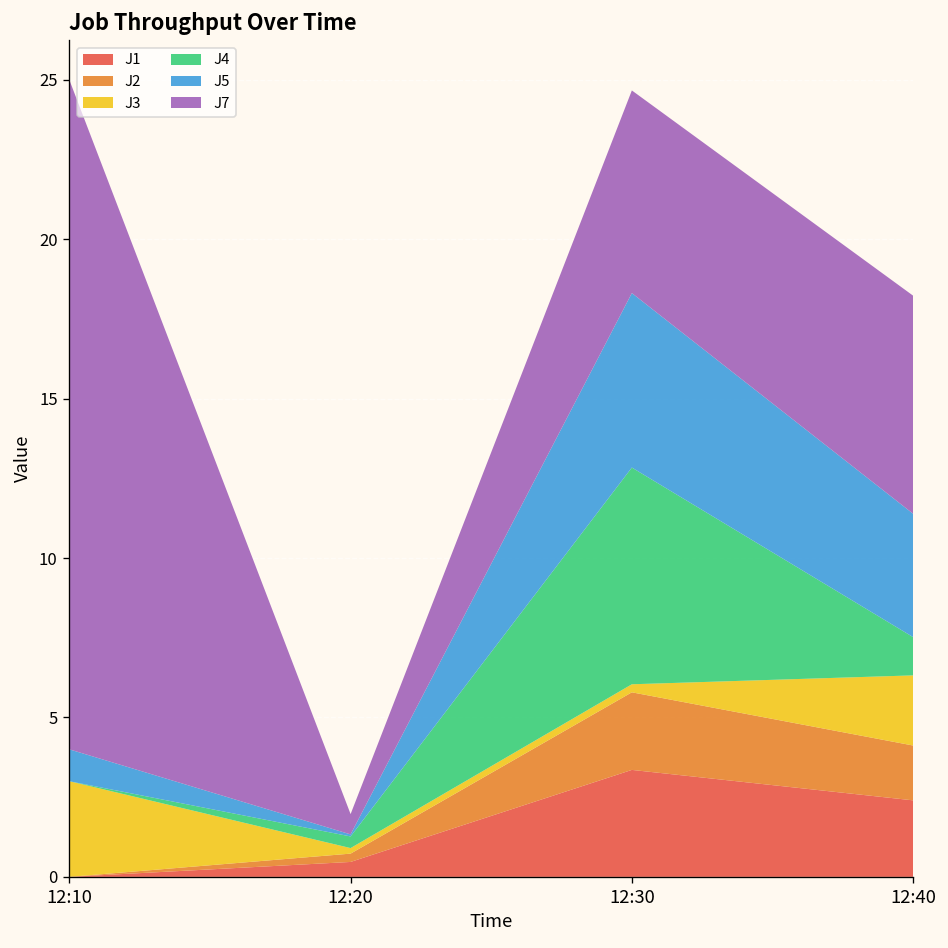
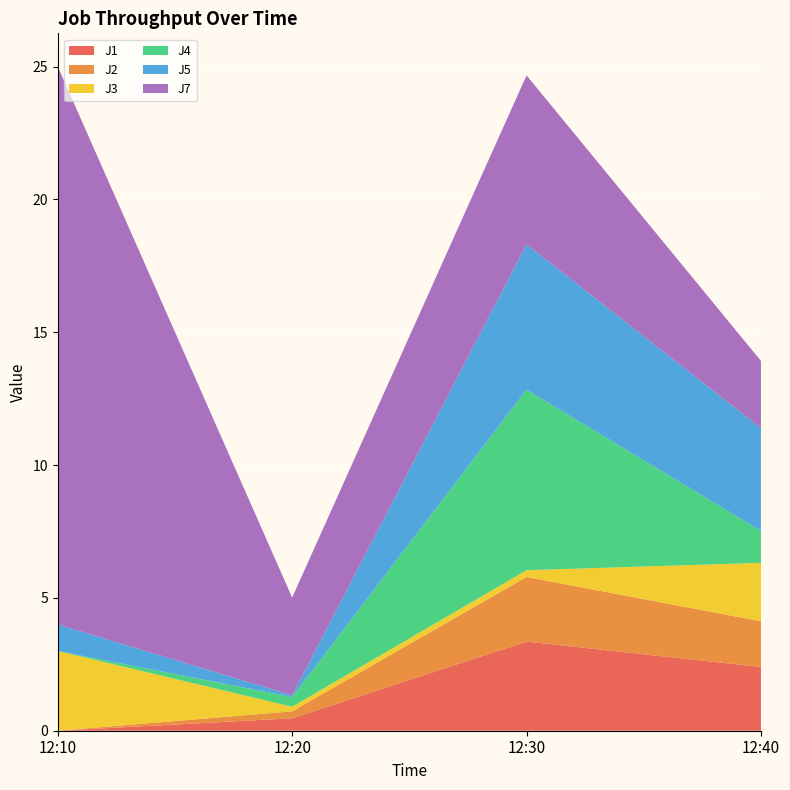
  {
    "J3": {
      "12:20": 0.2,
      "12:30": 0.3,
      "12:40": 2.2
    },
    "J4": {
      "12:30": 6.8,
      "12:40": 1.2
    },
    "J5": {
      "12:10": 1.0,
      "12:30": 5.5,
      "12:40": 3.9
    },
    "J7": {
      "12:10": 21.0,
-     "12:20": 0.6,
+     "12:20": 3.7,
      "12:30": 6.4,
-     "12:40": 6.8
+     "12:40": 2.5
    }
  }
